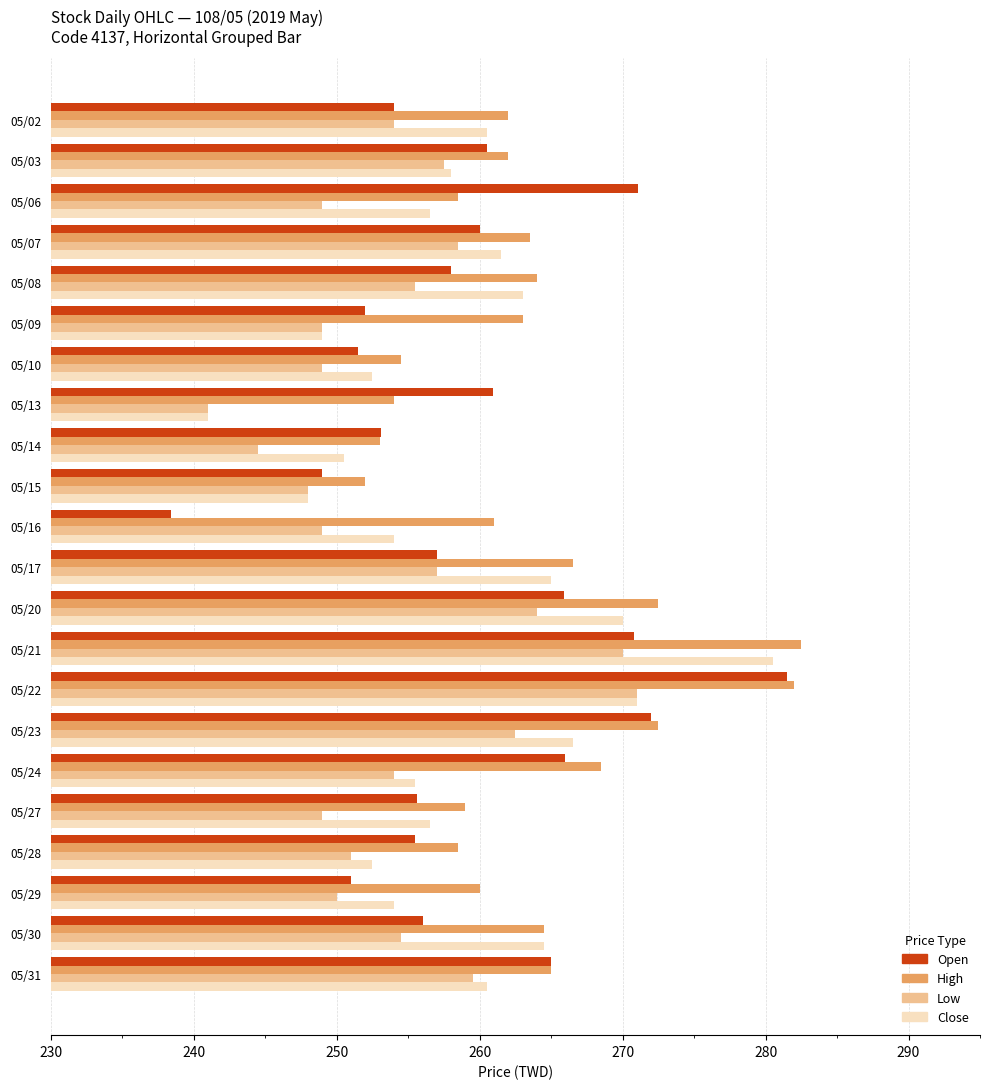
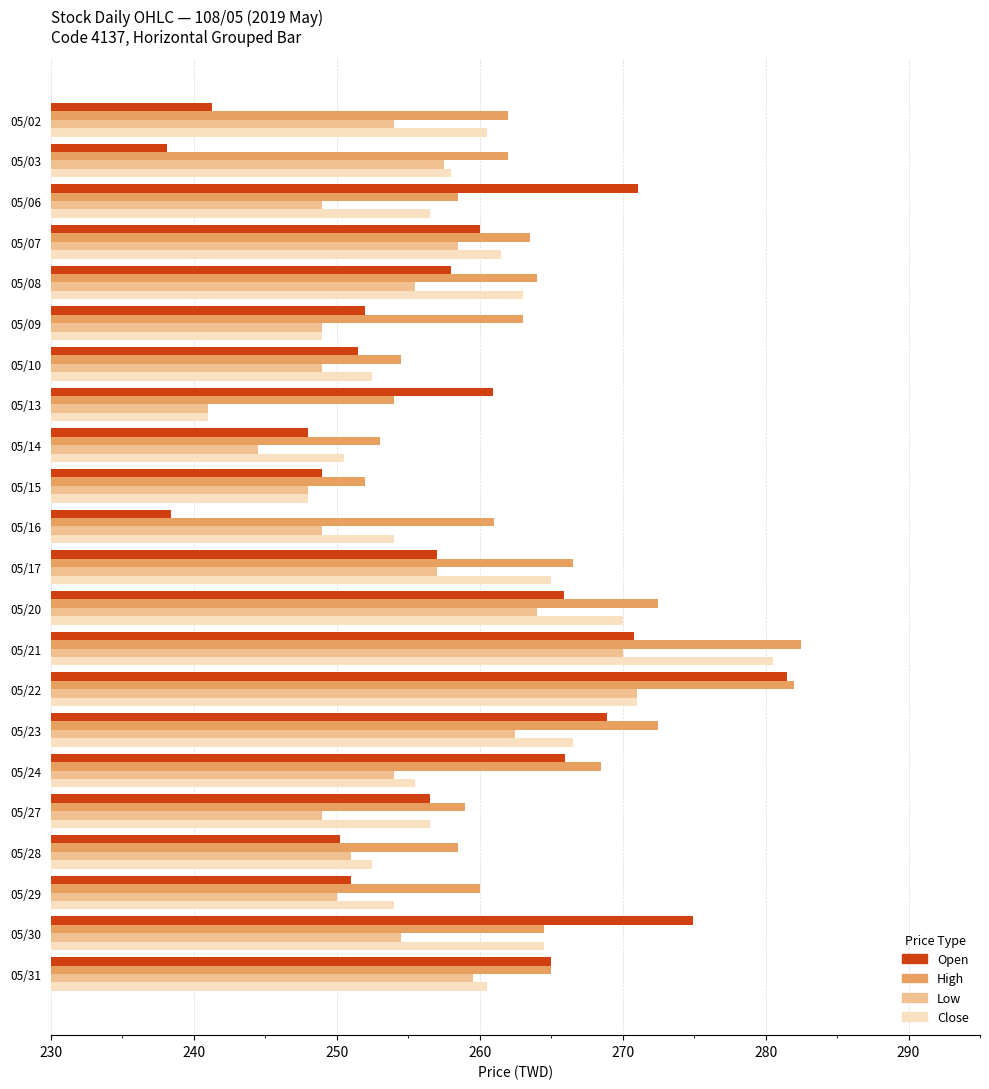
  {
    "Open": {
-     "05/02": 254.0,
-     "05/03": 260.5,
+     "05/02": 241.3,
+     "05/03": 238.1,
      "05/06": 271.1,
      "05/07": 260.0,
      "05/08": 258.0,
      "05/09": 252.0,
      "05/10": 251.5,
      "05/13": 260.9,
-     "05/14": 253.1,
+     "05/14": 248.0,
      "05/15": 249.0,
      "05/16": 238.4,
      "05/17": 257.0,
      "05/20": 265.9,
      "05/21": 270.8,
      "05/22": 281.5,
-     "05/23": 272.0,
+     "05/23": 268.9,
      "05/24": 266.0,
-     "05/27": 255.6,
-     "05/28": 255.5,
+     "05/27": 256.5,
+     "05/28": 250.2,
      "05/29": 251.0,
-     "05/30": 256.0,
+     "05/30": 274.9,
      "05/31": 265.0
    }
  }
